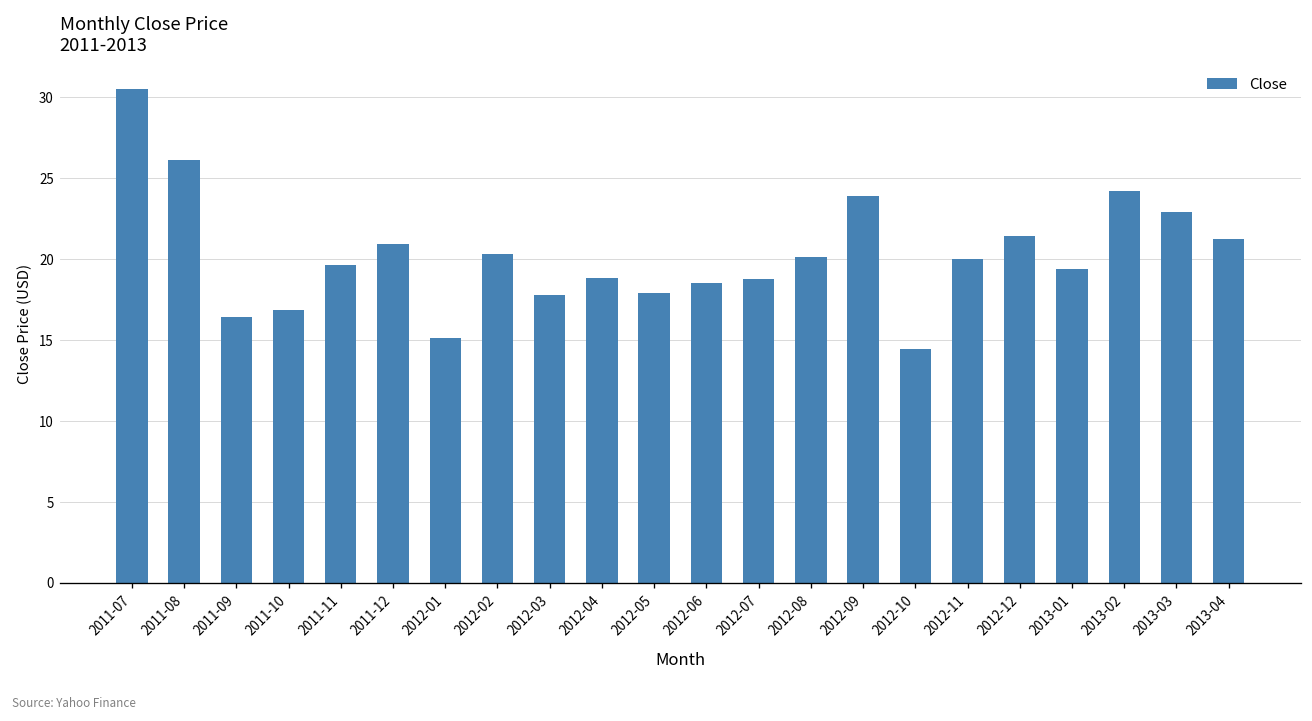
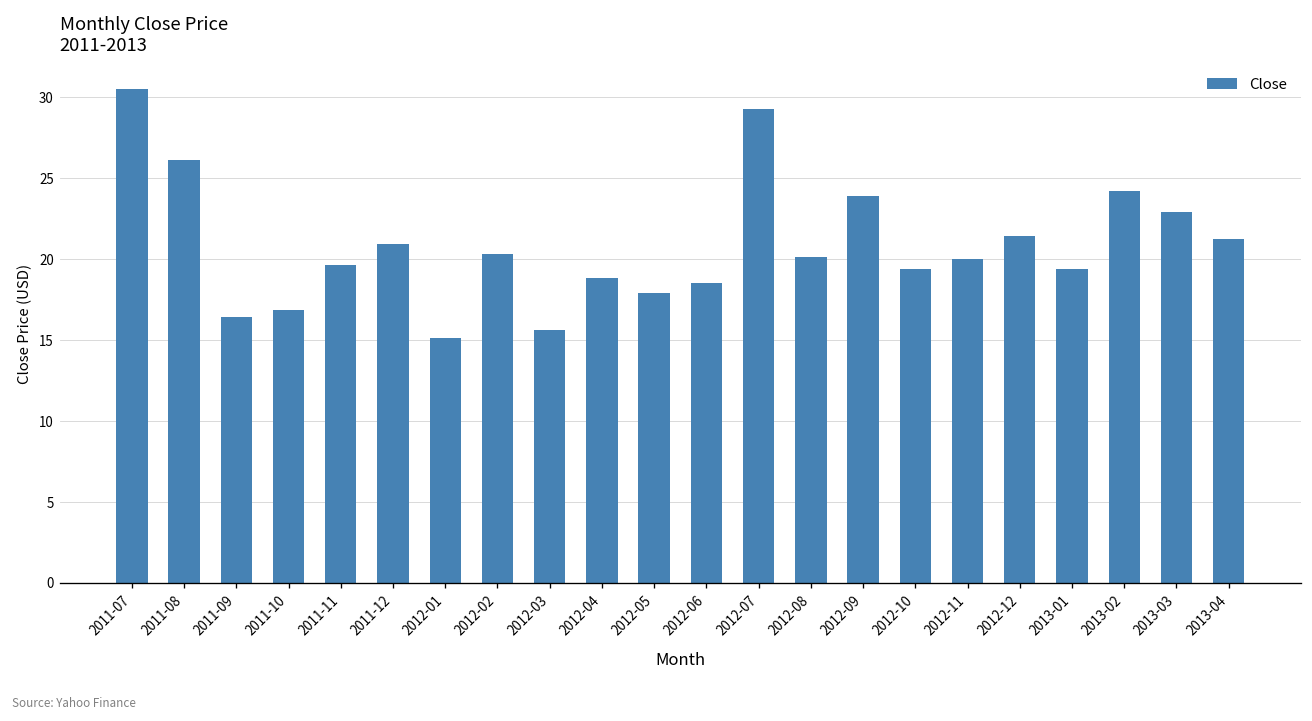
  {
    "2011-07": 30.5,
    "2011-08": 26.1,
    "2011-09": 16.4,
    "2011-10": 16.9,
    "2011-11": 19.6,
    "2011-12": 20.9,
    "2012-01": 15.1,
    "2012-02": 20.3,
-   "2012-03": 17.8,
+   "2012-03": 15.6,
    "2012-04": 18.9,
    "2012-05": 17.9,
    "2012-06": 18.5,
-   "2012-07": 18.8,
+   "2012-07": 29.3,
    "2012-08": 20.1,
    "2012-09": 23.9,
-   "2012-10": 14.4,
+   "2012-10": 19.4,
    "2012-11": 20.0,
    "2012-12": 21.4,
    "2013-01": 19.4,
    "2013-02": 24.2,
    "2013-03": 22.9,
    "2013-04": 21.3
  }
